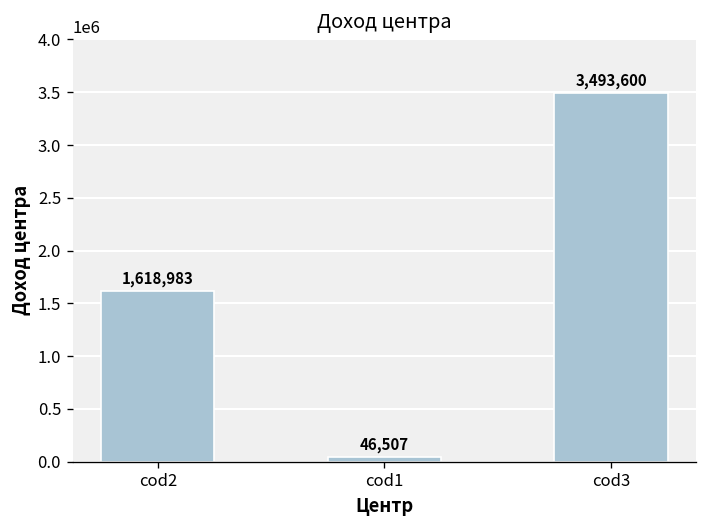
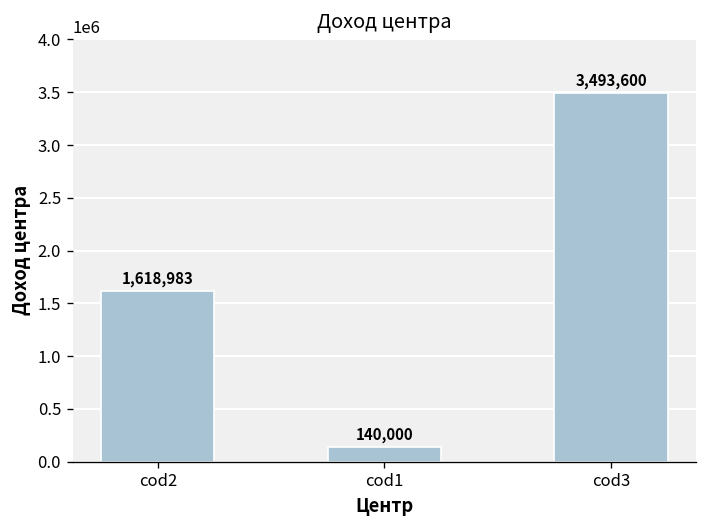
  {
    "cod2": "1,618,983",
-   "cod1": "46,507",
+   "cod1": "140,000",
    "cod3": "3,493,600"
  }
